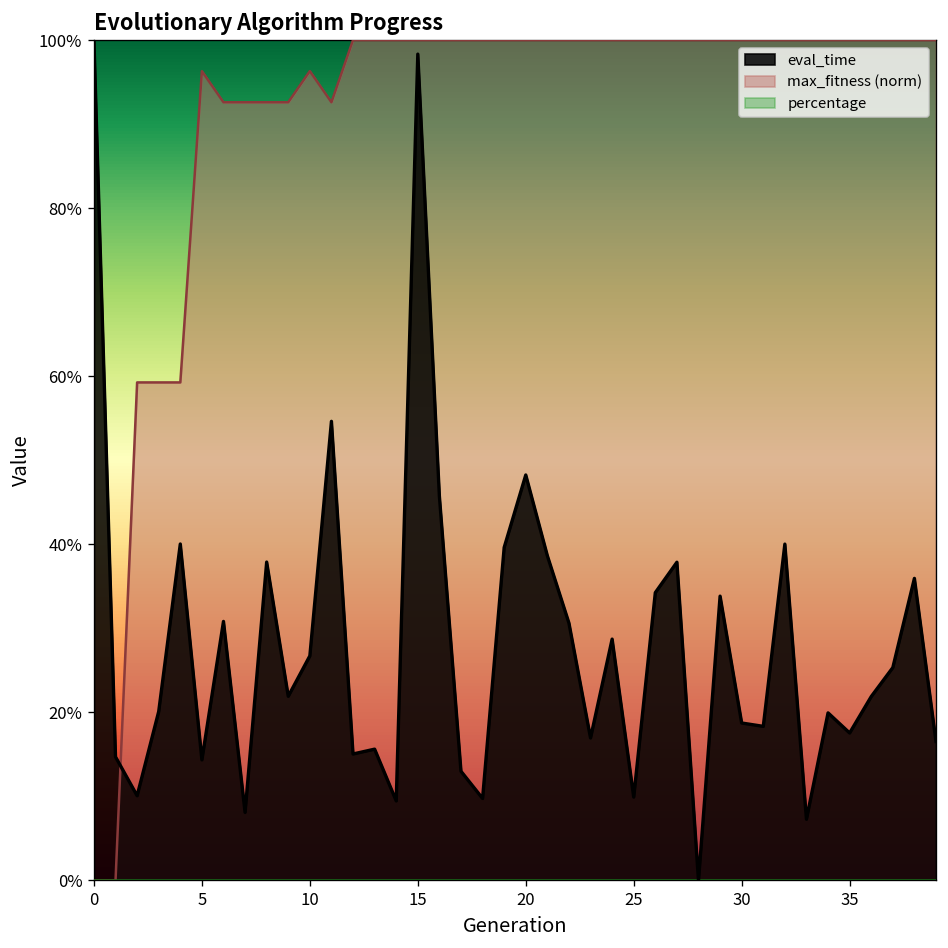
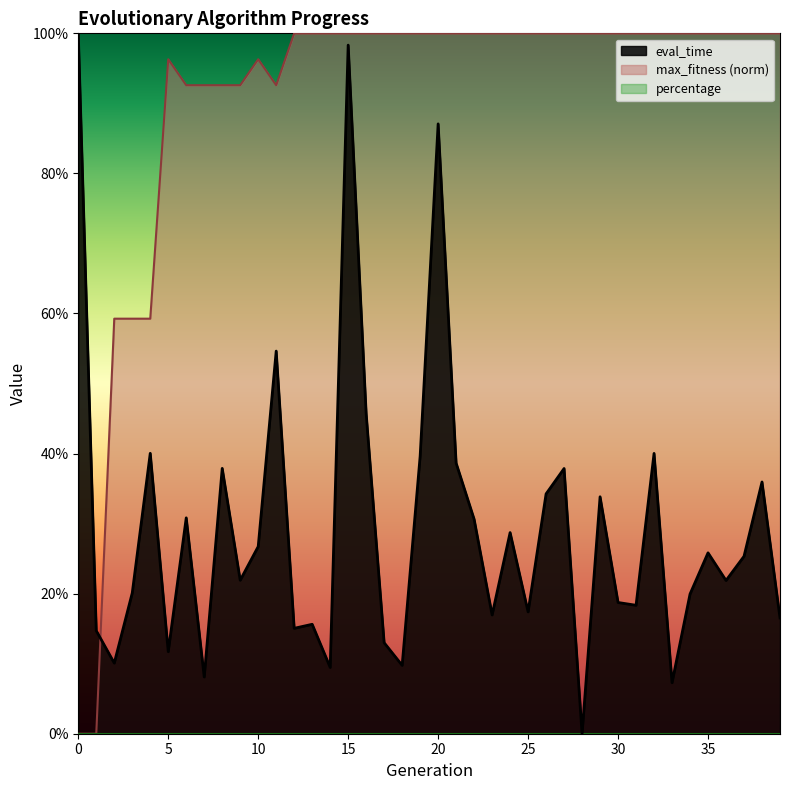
  {
    "eval_time": {
      "0": "100%",
-     "5": "14%",
+     "5": "12%",
      "10": "27%",
      "15": "98%",
-     "20": "48%",
-     "25": "10%",
+     "20": "87%",
+     "25": "17%",
      "30": "19%",
-     "35": "18%"
+     "35": "26%"
    },
    "max_fitness (norm)": {
      "5": "96%",
      "10": "96%",
      "15": "100%",
      "20": "100%",
      "25": "100%",
      "30": "100%",
      "35": "100%"
    },
    "percentage": {
      "5": "0%",
      "10": "0%",
      "15": "0%",
      "20": "0%",
      "25": "0%",
      "30": "0%",
      "35": "0%"
    }
  }
